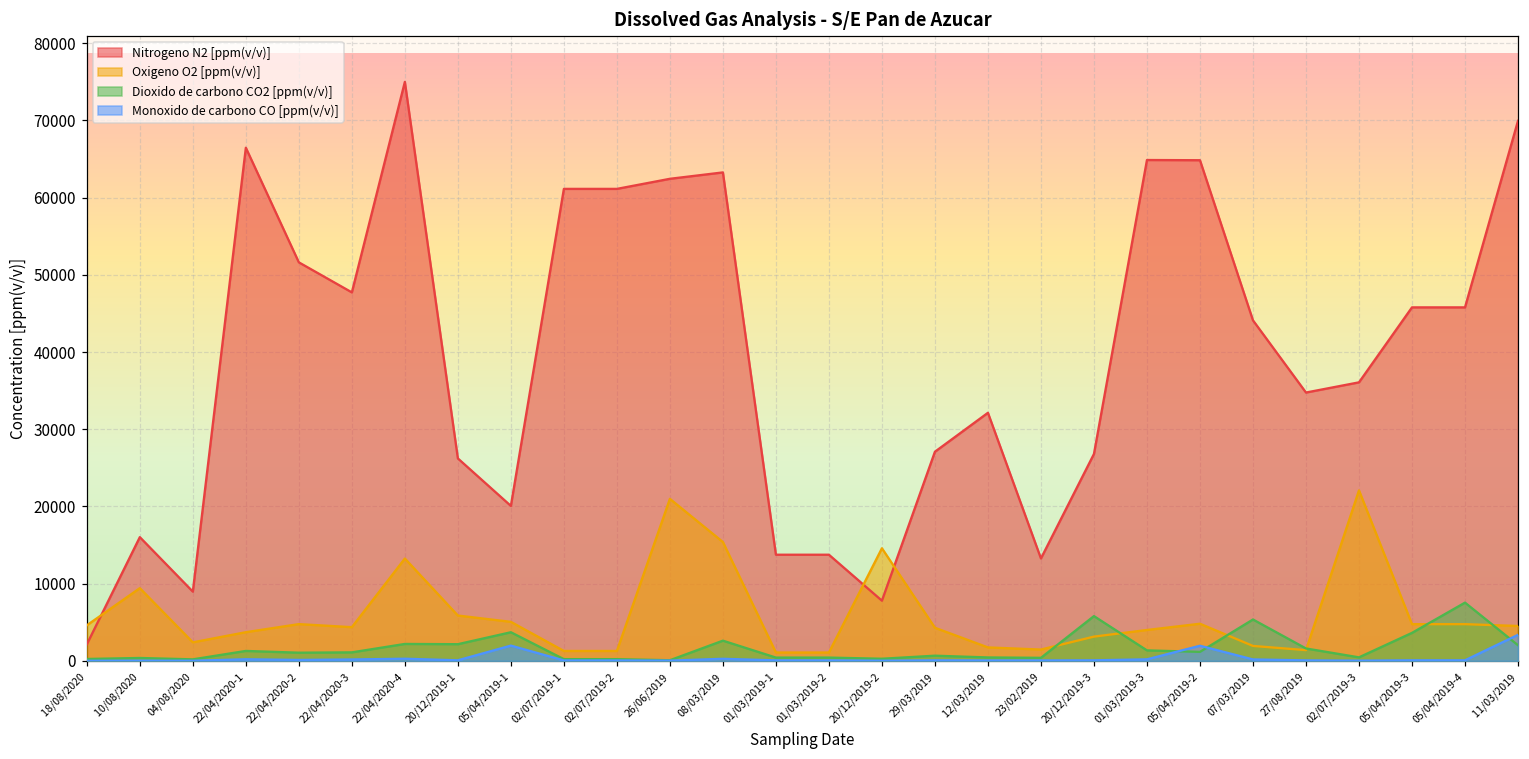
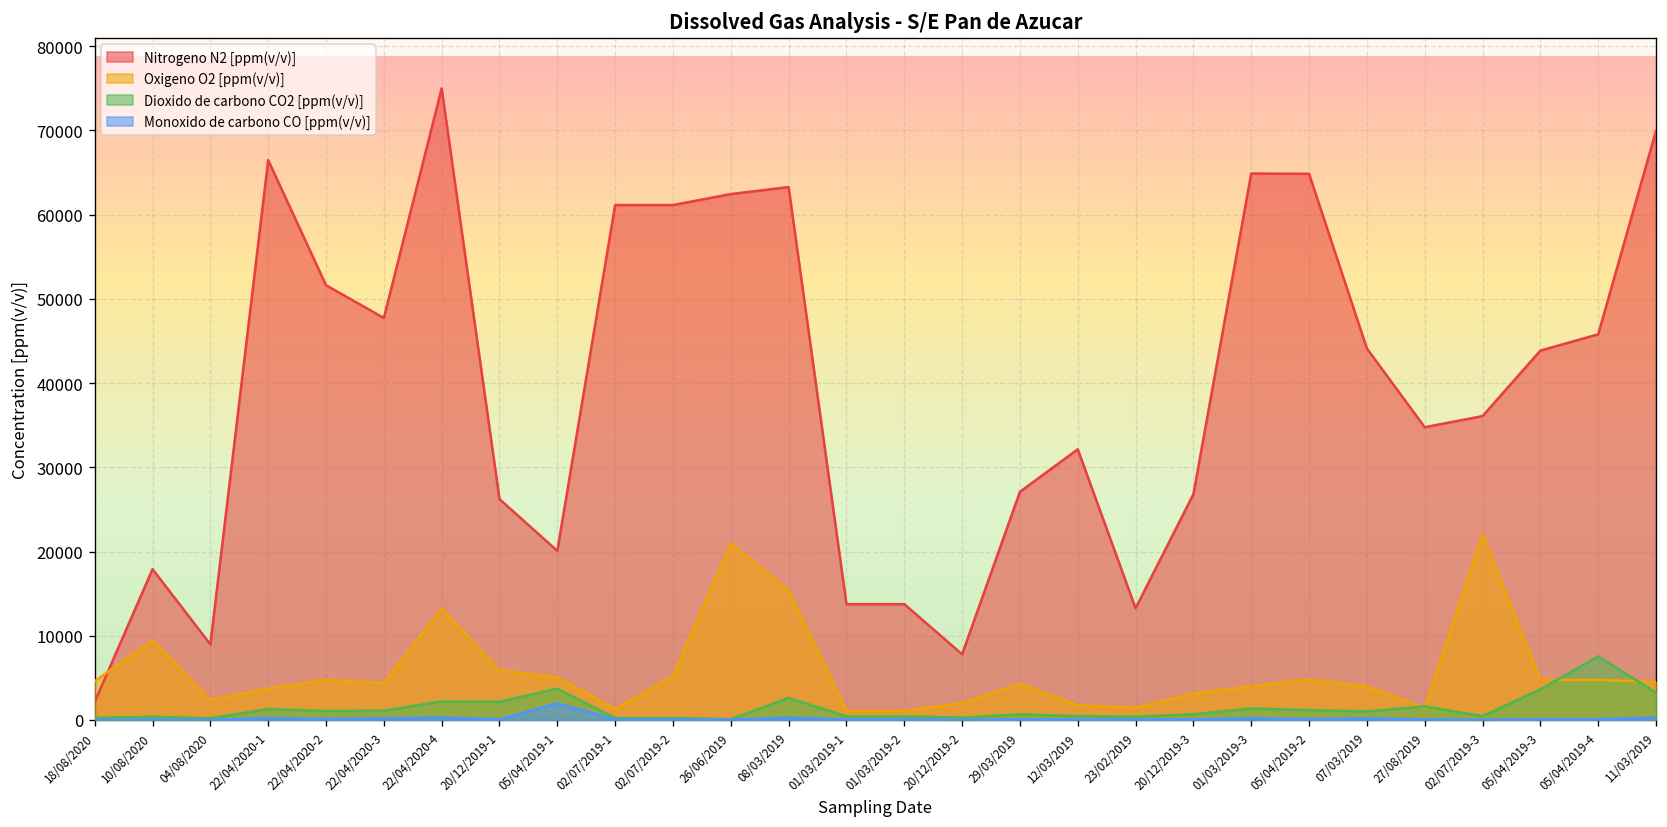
  {
    "Nitrogeno N2 [ppm(v/v)]": {
      "18/08/2020": 2000,
-     "10/08/2020": 16000,
+     "10/08/2020": 18000,
      "04/08/2020": 9000,
      "22/04/2020-1": 66000,
      "22/04/2020-2": 52000,
      "22/04/2020-3": 48000,
      "22/04/2020-4": 75000,
      "20/12/2019-1": 26000,
      "05/04/2019-1": 20000,
      "02/07/2019-1": 61000,
      "02/07/2019-2": 61000,
      "26/06/2019": 62000,
      "08/03/2019": 63000,
      "01/03/2019-1": 14000,
      "01/03/2019-2": 14000,
      "20/12/2019-2": 8000,
      "29/03/2019": 27000,
      "12/03/2019": 32000,
      "23/02/2019": 13000,
      "20/12/2019-3": 27000,
      "01/03/2019-3": 65000,
      "05/04/2019-2": 65000,
      "07/03/2019": 44000,
      "27/08/2019": 35000,
      "02/07/2019-3": 36000,
-     "05/04/2019-3": 46000,
+     "05/04/2019-3": 44000,
      "05/04/2019-4": 46000,
      "11/03/2019": 70000
    },
    "Oxigeno O2 [ppm(v/v)]": {
      "18/08/2020": 5000,
      "10/08/2020": 9000,
      "04/08/2020": 2000,
      "22/04/2020-1": 4000,
      "22/04/2020-2": 5000,
      "22/04/2020-3": 4000,
      "22/04/2020-4": 13000,
      "20/12/2019-1": 6000,
      "05/04/2019-1": 5000,
      "02/07/2019-1": 1000,
-     "02/07/2019-2": 1000,
+     "02/07/2019-2": 5000,
      "26/06/2019": 21000,
      "08/03/2019": 15000,
      "01/03/2019-1": 1000,
      "01/03/2019-2": 1000,
-     "20/12/2019-2": 15000,
+     "20/12/2019-2": 2000,
      "29/03/2019": 4000,
      "12/03/2019": 2000,
      "23/02/2019": 1000,
      "20/12/2019-3": 3000,
      "01/03/2019-3": 4000,
      "05/04/2019-2": 5000,
-     "07/03/2019": 2000,
+     "07/03/2019": 4000,
      "02/07/2019-3": 22000,
      "05/04/2019-3": 5000,
      "05/04/2019-4": 5000,
      "11/03/2019": 5000
    },
    "Dioxido de carbono CO2 [ppm(v/v)]": {
      "22/04/2020-1": 1000,
      "22/04/2020-2": 1000,
      "22/04/2020-3": 1000,
      "22/04/2020-4": 2000,
      "20/12/2019-1": 2000,
      "05/04/2019-1": 4000,
      "08/03/2019": 3000,
      "29/03/2019": 1000,
      "12/03/2019": 0,
-     "20/12/2019-3": 6000,
+     "20/12/2019-3": 1000,
      "01/03/2019-3": 1000,
      "05/04/2019-2": 1000,
-     "07/03/2019": 5000,
+     "07/03/2019": 1000,
      "02/07/2019-3": 0,
      "05/04/2019-3": 4000,
      "05/04/2019-4": 8000,
-     "11/03/2019": 2000
+     "11/03/2019": 3000
    },
    "Monoxido de carbono CO [ppm(v/v)]": {
      "22/04/2020-1": 0,
      "22/04/2020-2": 0,
      "22/04/2020-3": 0,
      "22/04/2020-4": 0,
      "20/12/2019-1": 0,
      "05/04/2019-1": 2000,
      "08/03/2019": 0,
      "29/03/2019": 0,
      "12/03/2019": 0,
      "20/12/2019-3": 0,
      "01/03/2019-3": 0,
-     "05/04/2019-2": 2000,
+     "05/04/2019-2": 0,
      "07/03/2019": 0,
      "27/08/2019": 0,
      "02/07/2019-3": 0,
      "05/04/2019-3": 0,
      "05/04/2019-4": 0,
-     "11/03/2019": 3000
+     "11/03/2019": 0
    }
  }
